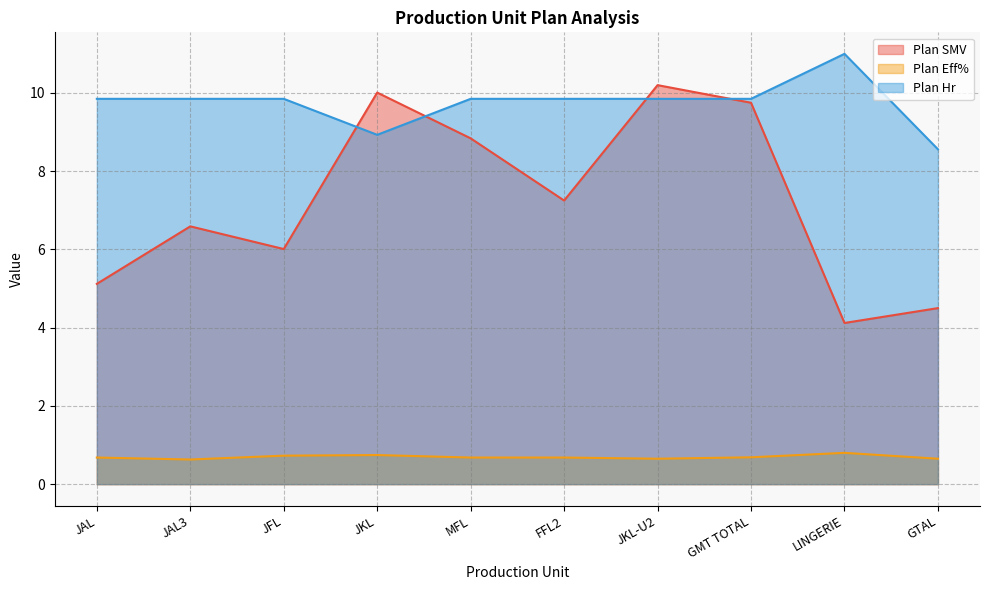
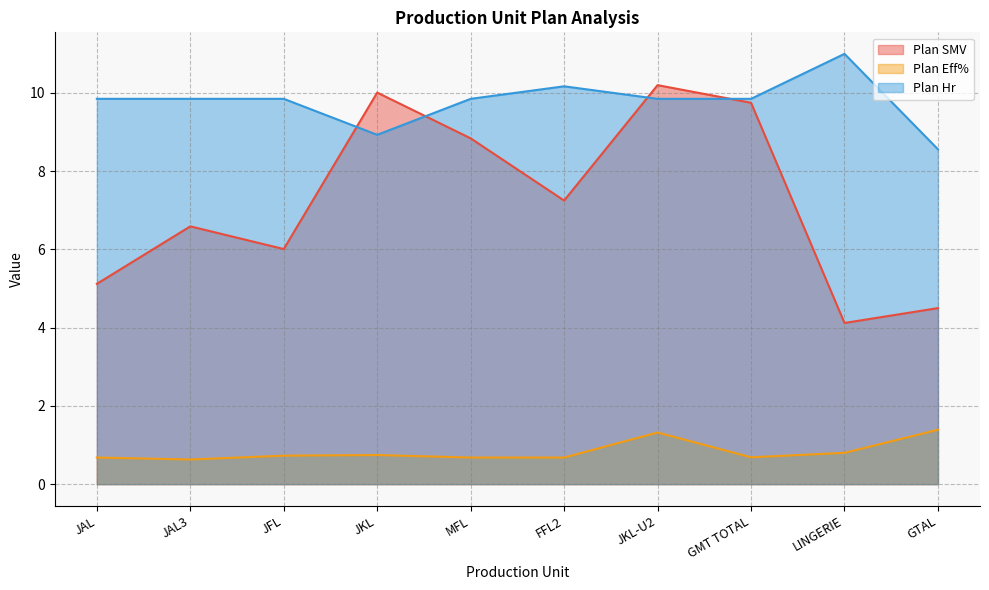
  {
    "Plan SMV": {
      "JAL": 5.1,
      "JAL3": 6.6,
      "JFL": 6.0,
      "JKL": 10.0,
      "MFL": 8.8,
      "FFL2": 7.3,
      "JKL-U2": 10.2,
      "GMT TOTAL": 9.8,
      "LINGERIE": 4.1,
      "GTAL": 4.5
    },
    "Plan Eff%": {
      "JAL": 0.7,
      "JAL3": 0.6,
      "JFL": 0.7,
      "JKL": 0.7,
      "MFL": 0.7,
      "FFL2": 0.7,
-     "JKL-U2": 0.7,
+     "JKL-U2": 1.3,
      "GMT TOTAL": 0.7,
      "LINGERIE": 0.8,
-     "GTAL": 0.7
+     "GTAL": 1.4
    },
    "Plan Hr": {
      "JAL": 9.9,
      "JAL3": 9.9,
      "JFL": 9.9,
      "JKL": 8.9,
      "MFL": 9.9,
-     "FFL2": 9.9,
+     "FFL2": 10.2,
      "JKL-U2": 9.9,
      "GMT TOTAL": 9.9,
      "LINGERIE": 11.0,
      "GTAL": 8.6
    }
  }
